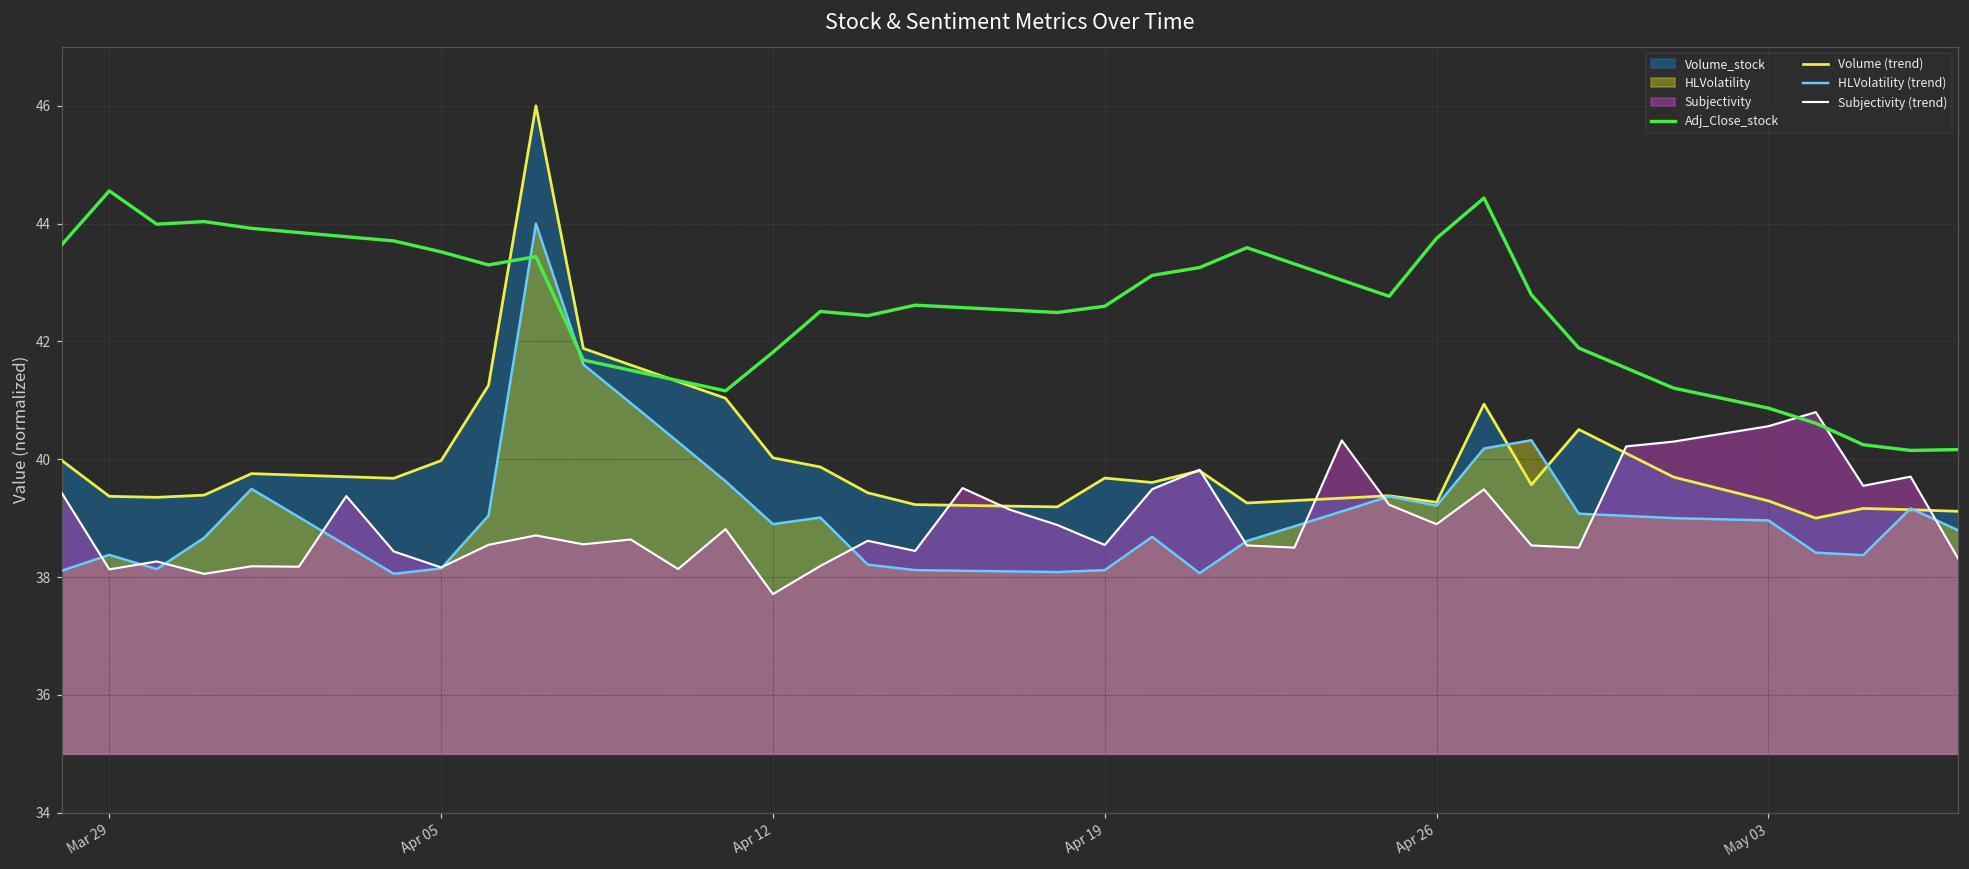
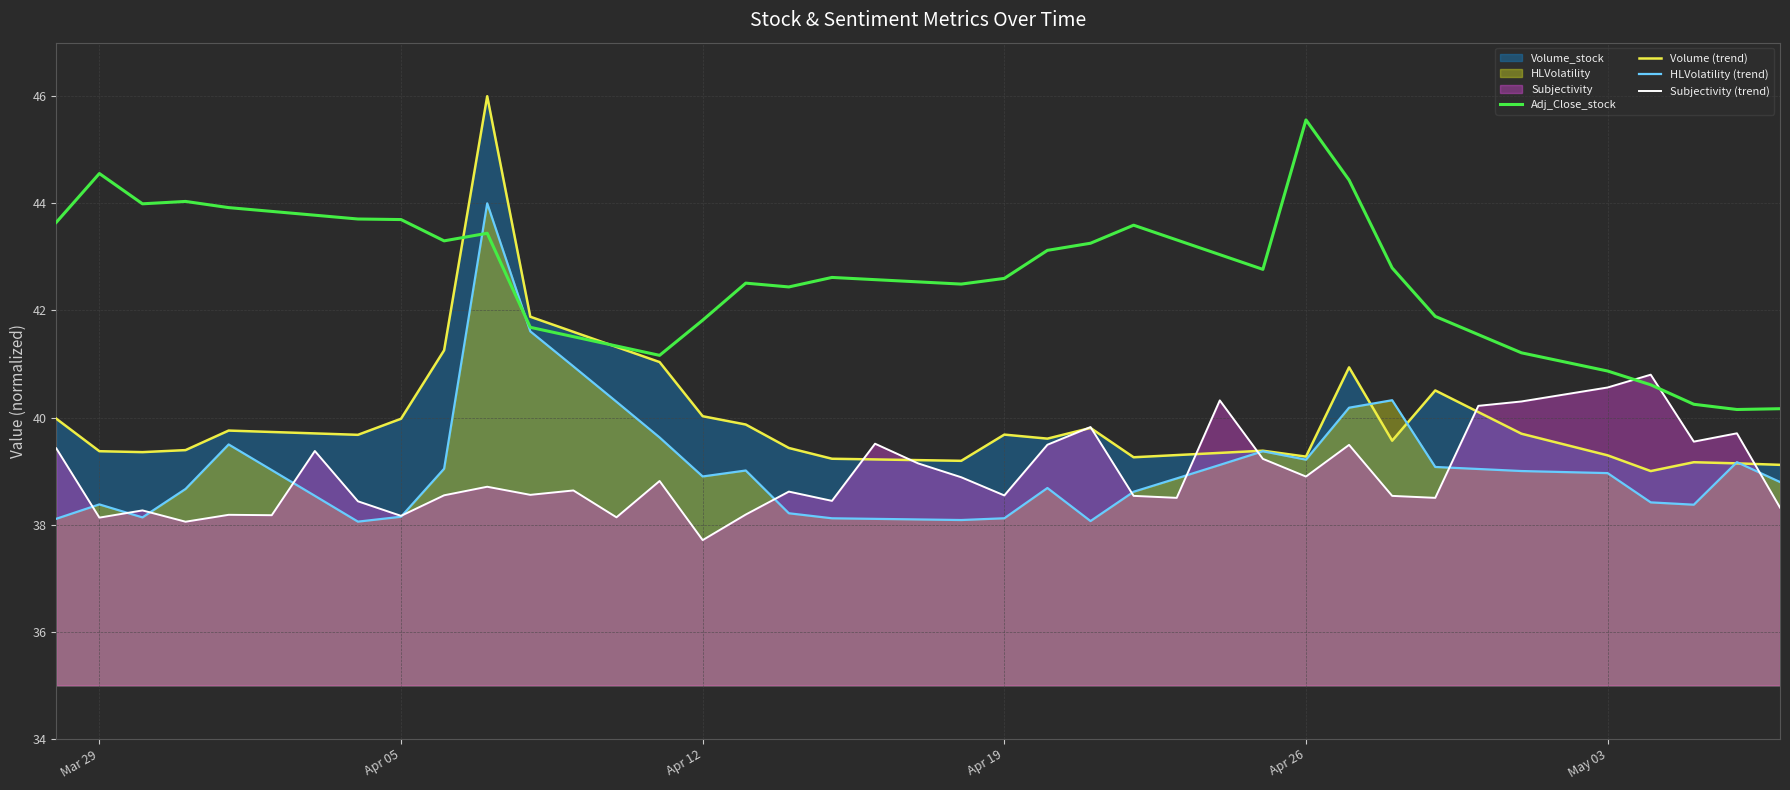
  {
    "Adj_Close_stock": {
      "Mar 29": 44.6,
-     "Apr 05": 43.5,
+     "Apr 05": 43.7,
      "Apr 12": 41.8,
      "Apr 19": 42.6,
-     "Apr 26": 43.8,
+     "Apr 26": 45.6,
      "May 03": 40.9
    },
    "Volume_stock": {
      "Mar 29": 39.4,
      "Apr 05": 40.0,
      "Apr 12": 40.0,
      "Apr 19": 39.7,
      "Apr 26": 39.3,
      "May 03": 39.3
    },
    "HLVolatility": {
      "Mar 29": 38.4,
      "Apr 12": 38.9,
      "Apr 19": 38.1,
      "Apr 26": 39.2,
      "May 03": 39.0
    },
    "Subjectivity": {
      "Mar 29": 38.1,
      "Apr 12": 37.7,
      "Apr 19": 38.5,
      "Apr 26": 38.9,
      "May 03": 40.6
    }
  }
